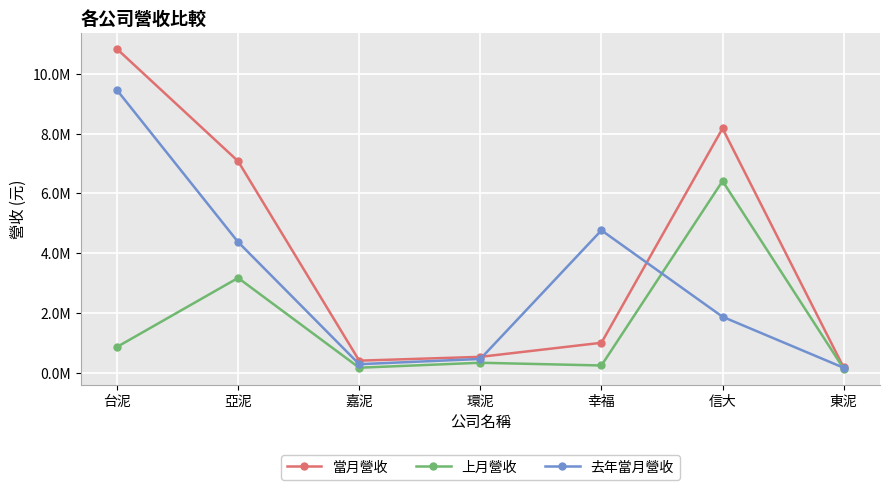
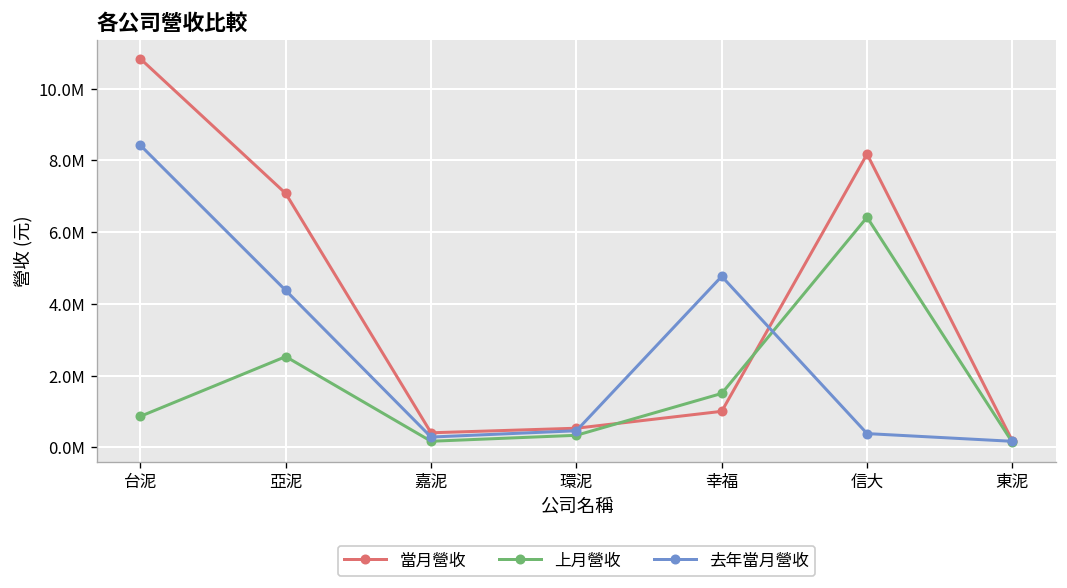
  {
    "當月營收": {
      "台泥": 10800000,
      "亞泥": 7100000,
      "嘉泥": 400000,
      "幸福": 1000000,
      "信大": 8200000
    },
    "上月營收": {
      "台泥": 900000,
-     "亞泥": 3200000,
+     "亞泥": 2500000,
      "嘉泥": 200000,
      "環泥": 300000,
-     "幸福": 200000,
+     "幸福": 1500000,
      "信大": 6400000
    },
    "去年當月營收": {
-     "台泥": 9500000,
+     "台泥": 8400000,
      "亞泥": 4400000,
      "嘉泥": 300000,
      "幸福": 4800000,
-     "信大": 1900000
+     "信大": 400000
    }
  }
